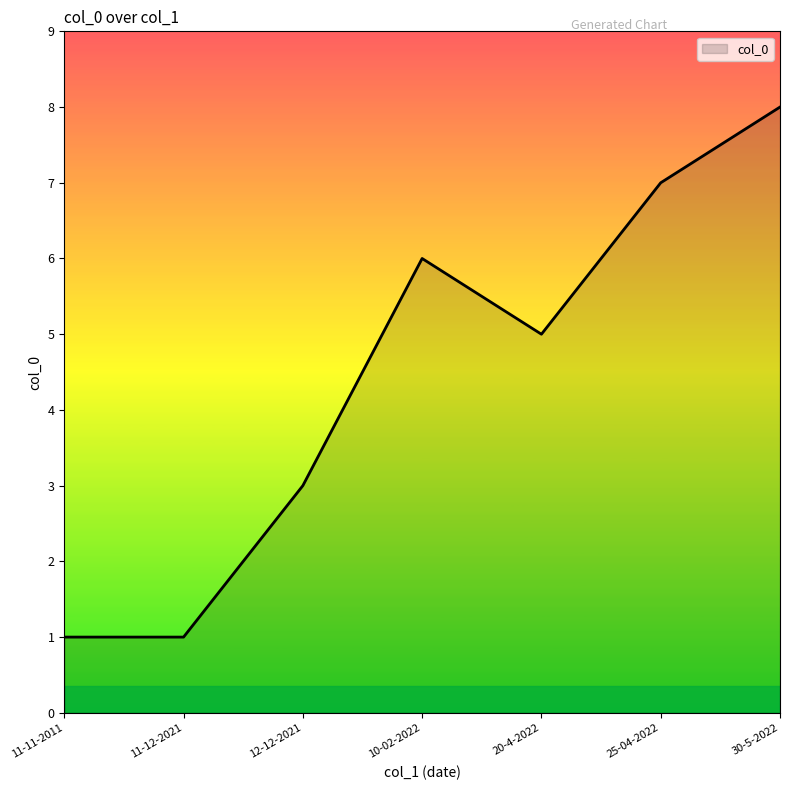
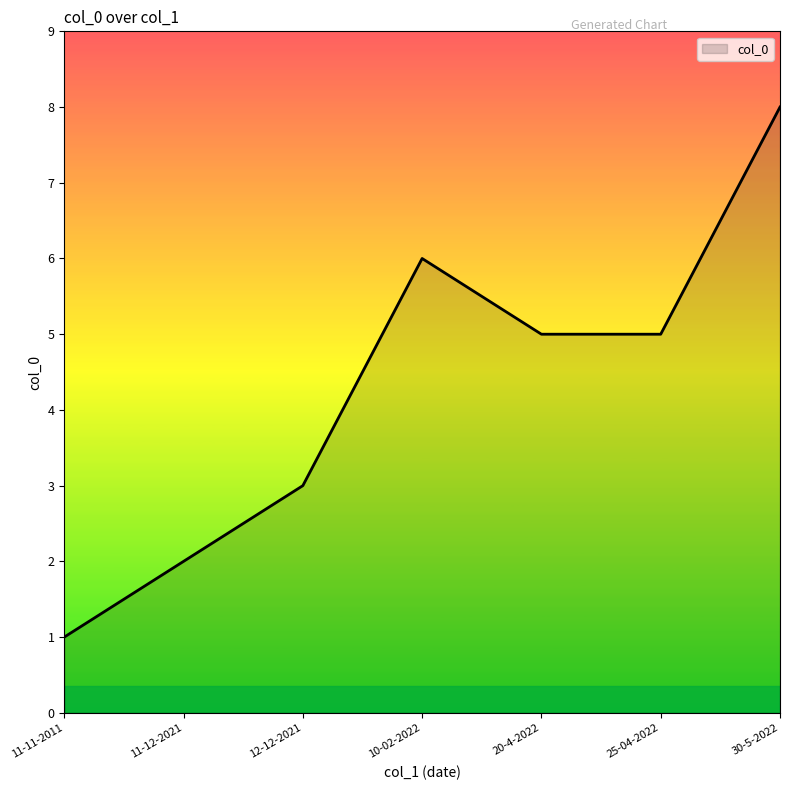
  {
    "11-11-2011": 1,
-   "11-12-2021": 1,
+   "11-12-2021": 2,
    "12-12-2021": 3,
    "10-02-2022": 6,
    "20-4-2022": 5,
-   "25-04-2022": 7,
+   "25-04-2022": 5,
    "30-5-2022": 8
  }
